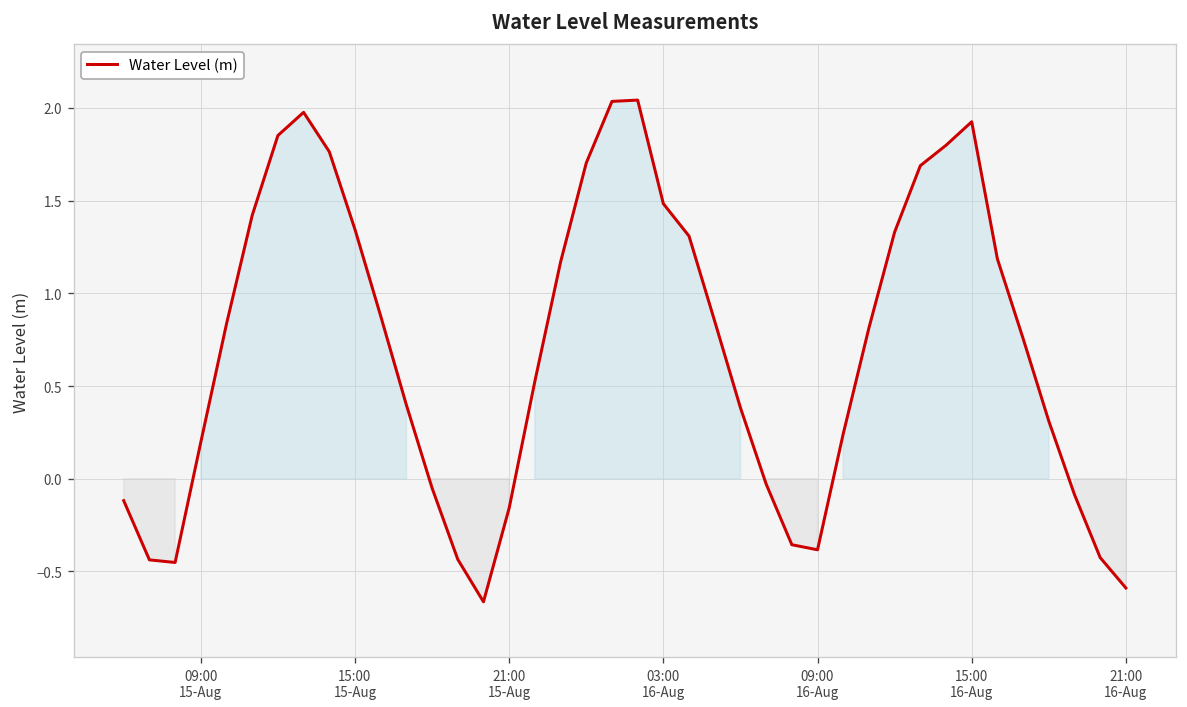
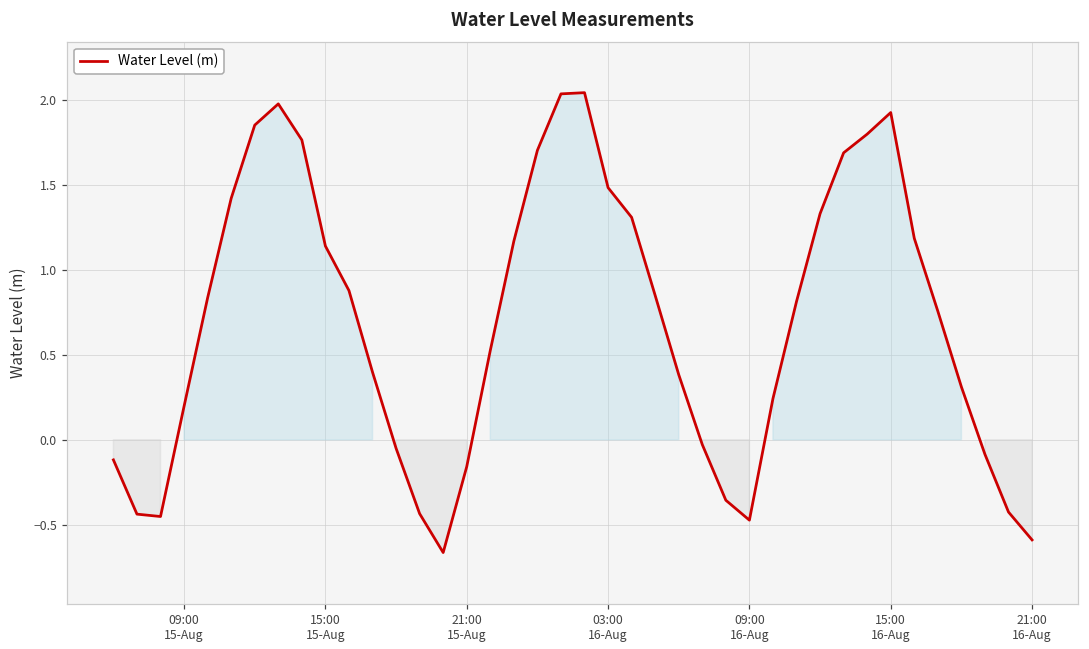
  {
    "09:00 15-Aug": 0.20,
-   "15:00 15-Aug": 1.34,
+   "15:00 15-Aug": 1.14,
    "21:00 15-Aug": -0.16,
    "03:00 16-Aug": 1.48,
-   "09:00 16-Aug": -0.38,
+   "09:00 16-Aug": -0.47,
    "15:00 16-Aug": 1.93,
    "21:00 16-Aug": -0.59
  }
